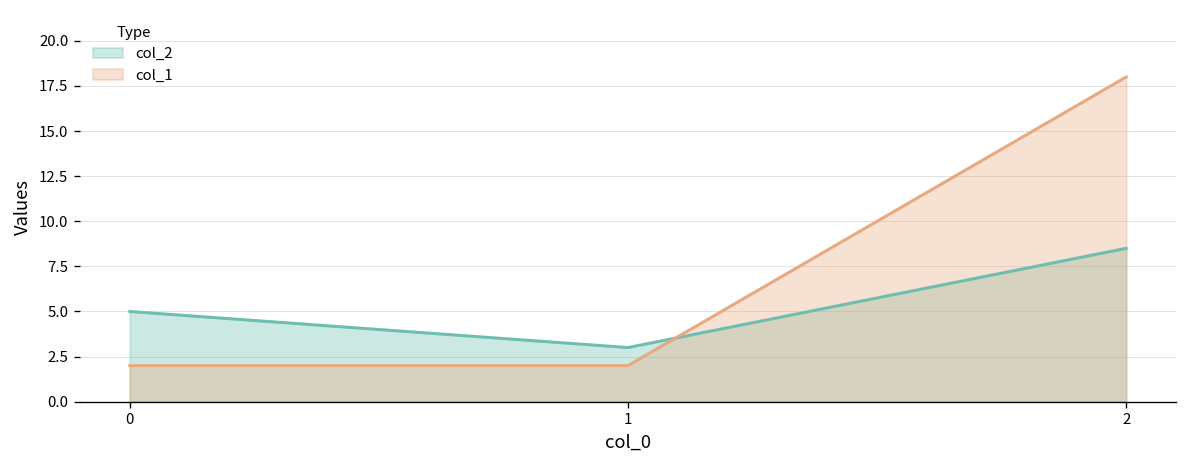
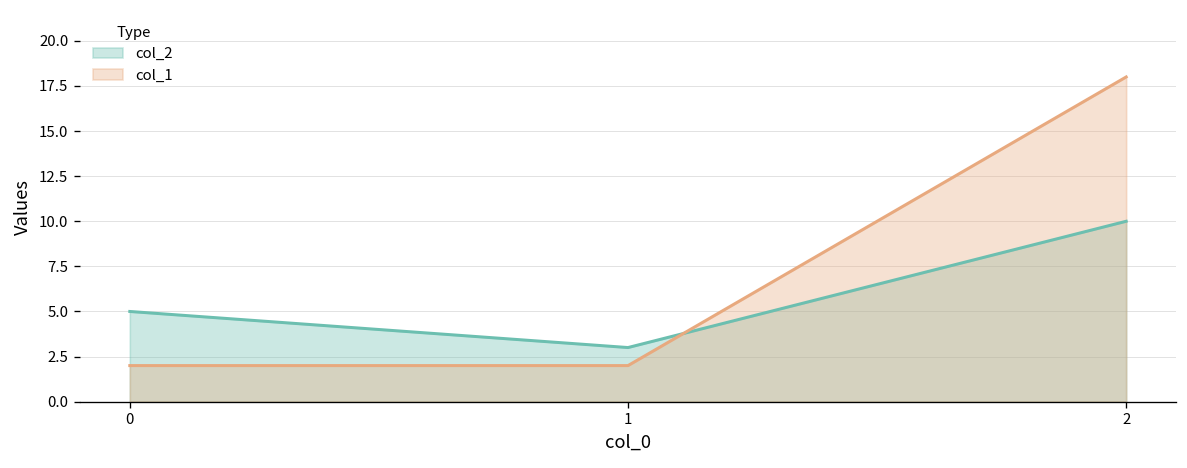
  {
    "col_2": {
      "0": 5.0,
      "1": 3.0,
-     "2": 8.5
+     "2": 10.0
    },
    "col_1": {
      "0": 2.0,
      "1": 2.0,
      "2": 18.0
    }
  }
